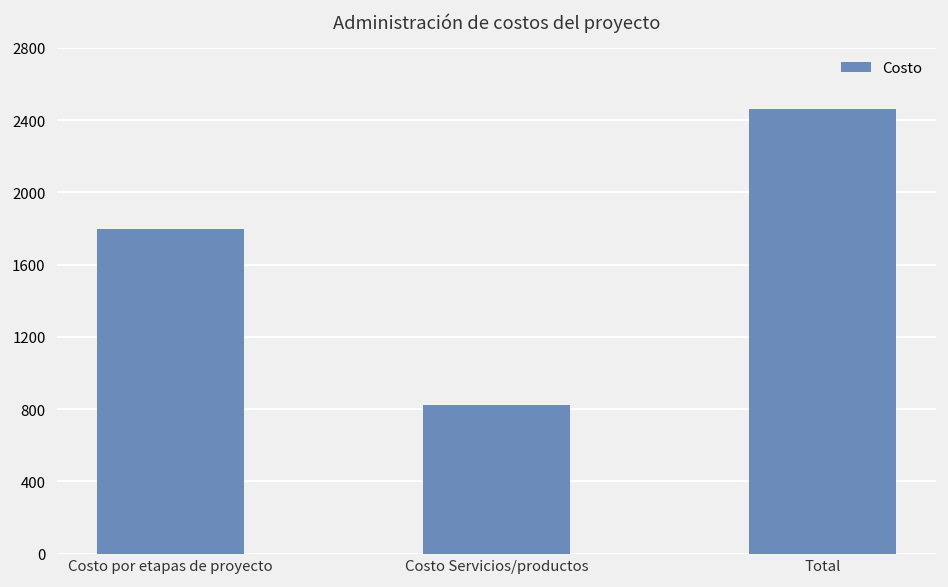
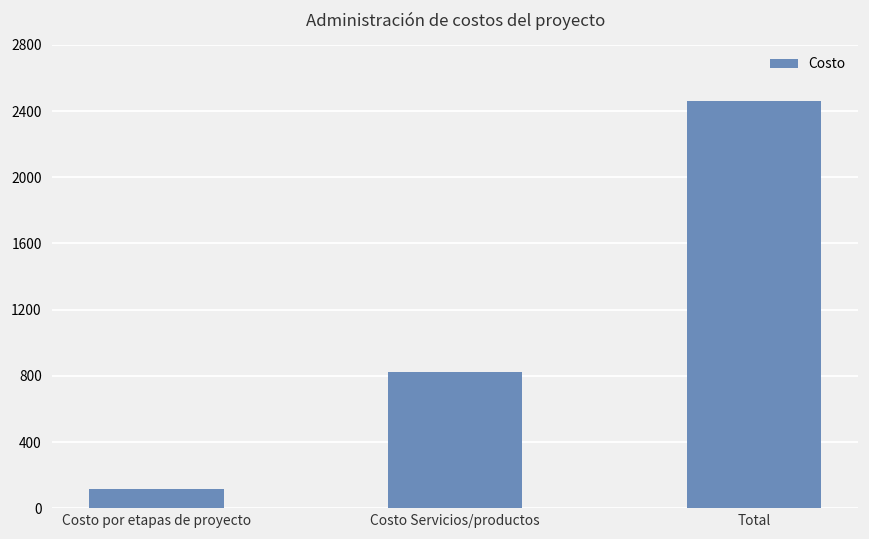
  {
-   "Costo por etapas de proyecto": 1800,
+   "Costo por etapas de proyecto": 120,
    "Costo Servicios/productos": 820,
    "Total": 2460
  }
